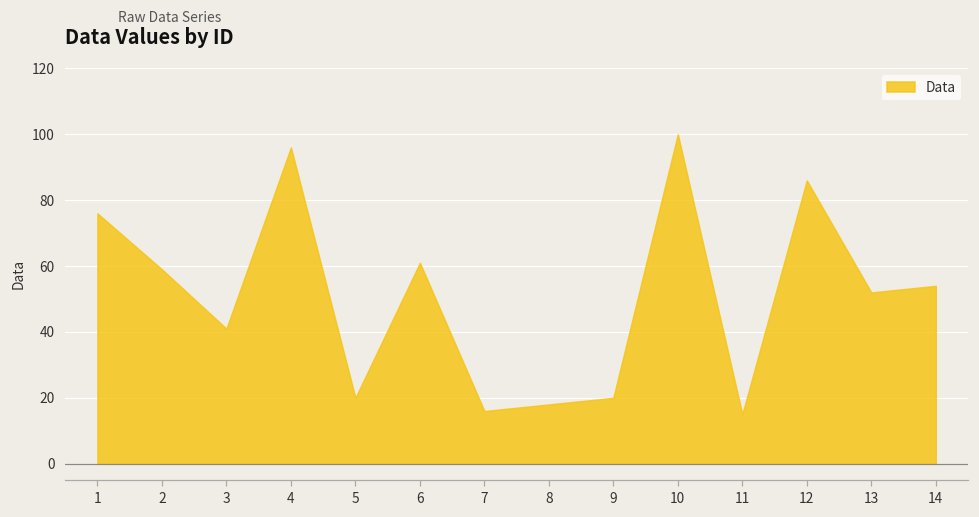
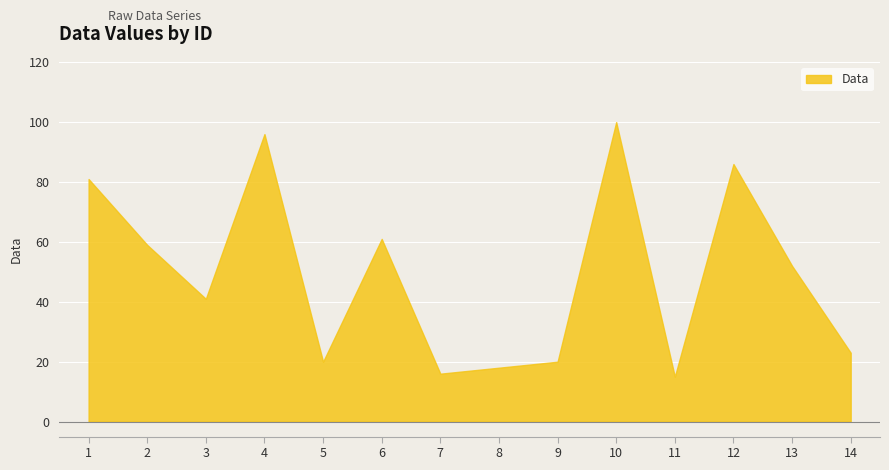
  {
-   "1": 76,
+   "1": 81,
    "2": 59,
    "3": 41,
    "4": 96,
    "5": 20,
    "6": 61,
    "7": 16,
    "8": 18,
    "9": 20,
    "10": 100,
    "11": 15,
    "12": 86,
    "13": 52,
-   "14": 54
+   "14": 23
  }
